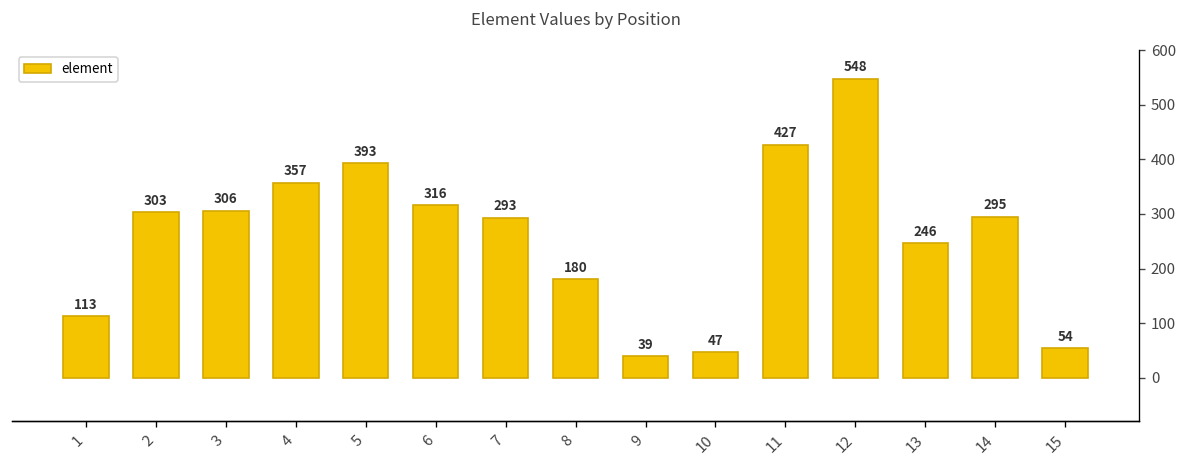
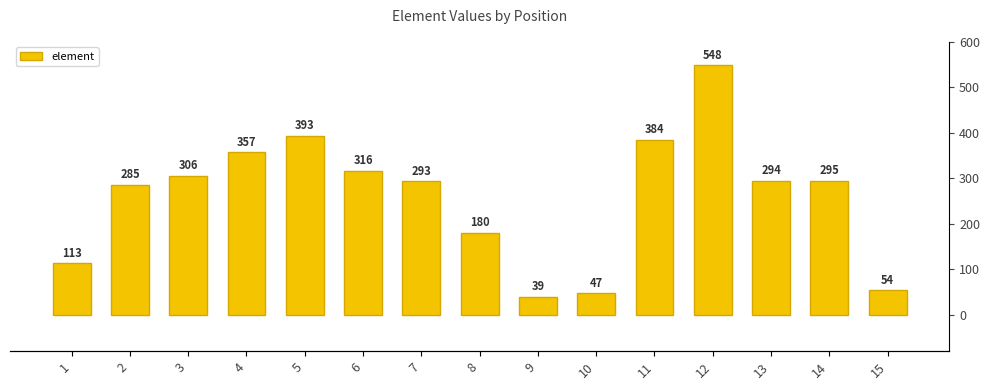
  {
    "1": 113,
-   "2": 303,
+   "2": 285,
    "3": 306,
    "4": 357,
    "5": 393,
    "6": 316,
    "7": 293,
    "8": 180,
    "9": 39,
    "10": 47,
-   "11": 427,
+   "11": 384,
    "12": 548,
-   "13": 246,
+   "13": 294,
    "14": 295,
    "15": 54
  }
